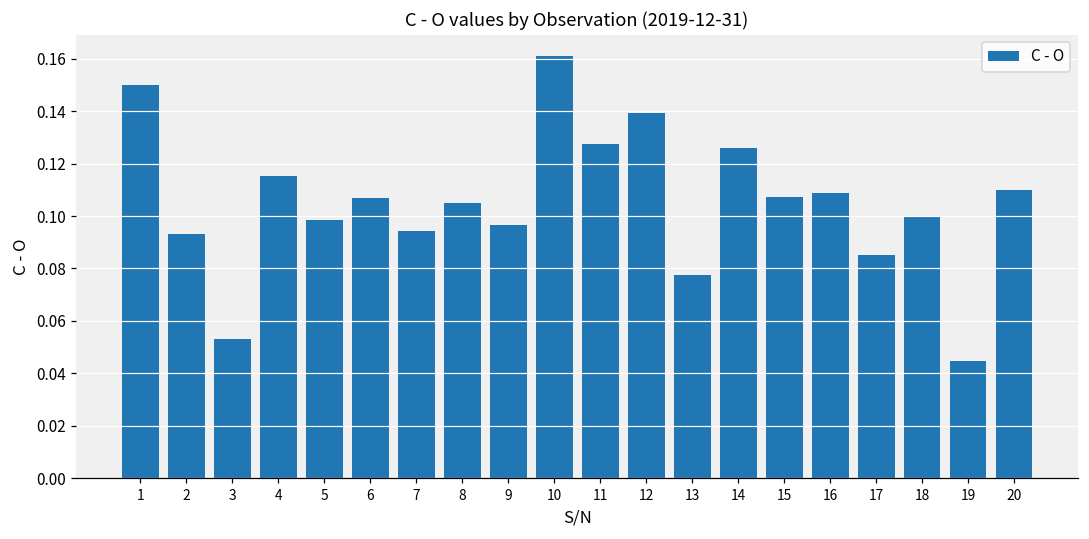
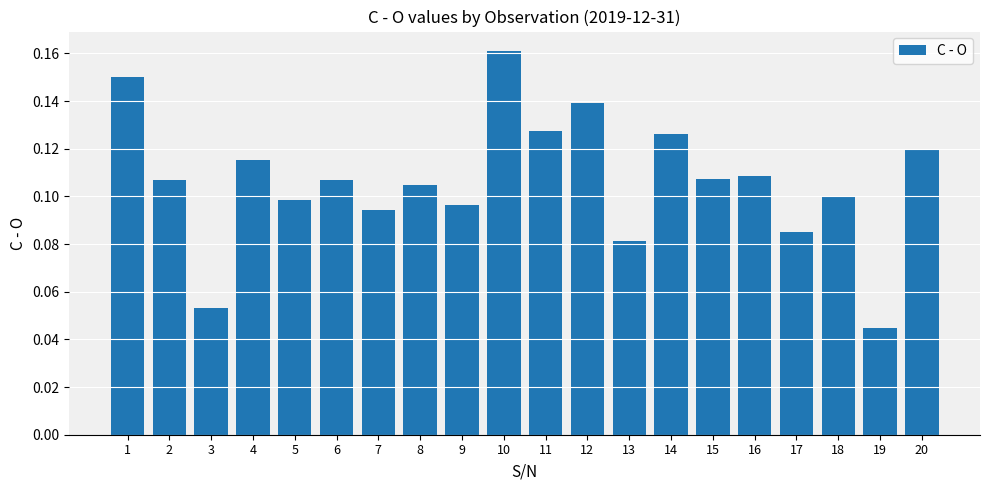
  {
    "1": 0.150,
-   "2": 0.093,
+   "2": 0.107,
    "3": 0.053,
    "4": 0.115,
    "5": 0.098,
    "6": 0.107,
    "7": 0.094,
    "8": 0.105,
    "9": 0.096,
    "10": 0.161,
    "11": 0.127,
    "12": 0.139,
-   "13": 0.077,
+   "13": 0.081,
    "14": 0.126,
    "15": 0.107,
    "16": 0.109,
    "17": 0.085,
    "18": 0.100,
    "19": 0.045,
-   "20": 0.11
+   "20": 0.12
  }
